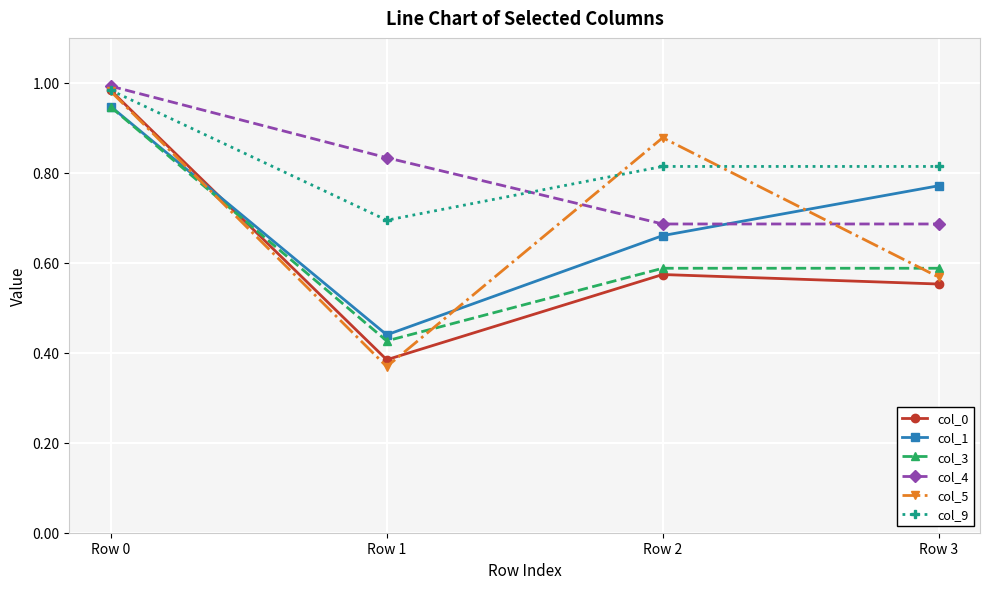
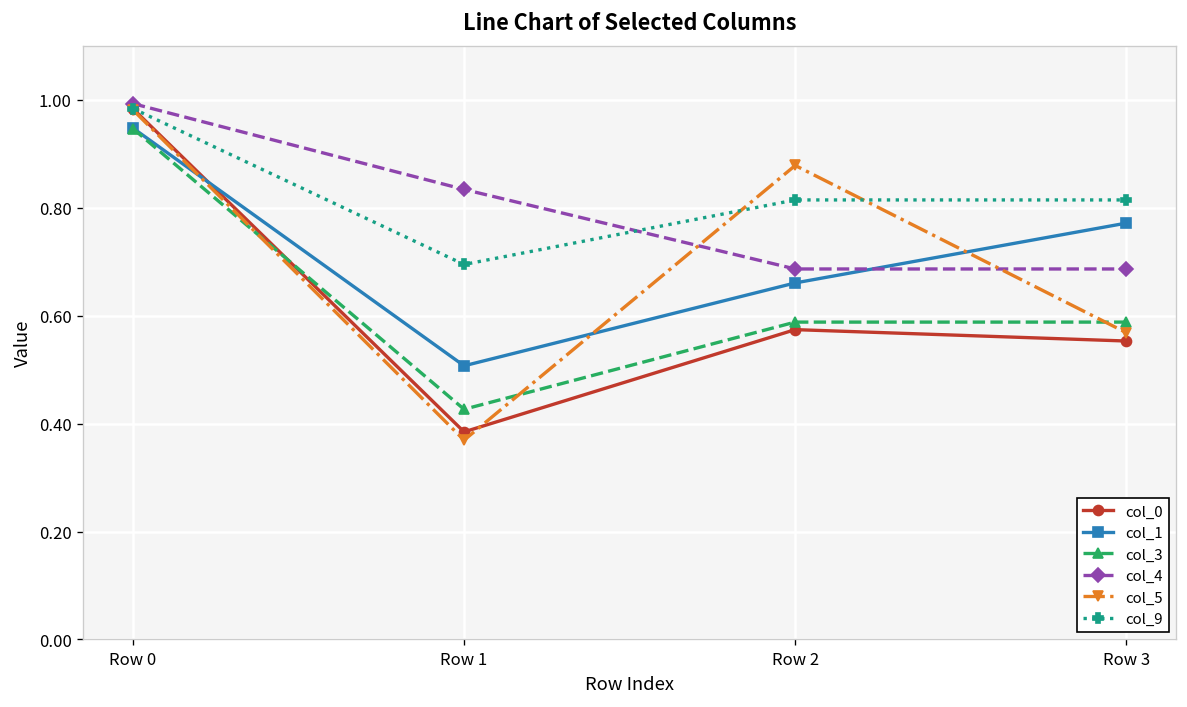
  {
    "col_0": {
      "Row 1": 0.38,
      "Row 2": 0.57,
      "Row 3": 0.55
    },
    "col_1": {
-     "Row 1": 0.44,
+     "Row 1": 0.51,
      "Row 2": 0.66,
      "Row 3": 0.77
    },
    "col_4": {
      "Row 0": 0.99,
      "Row 1": 0.83,
      "Row 2": 0.69,
      "Row 3": 0.69
    },
    "col_5": {
      "Row 1": 0.37,
      "Row 2": 0.88,
      "Row 3": 0.57
    }
  }
